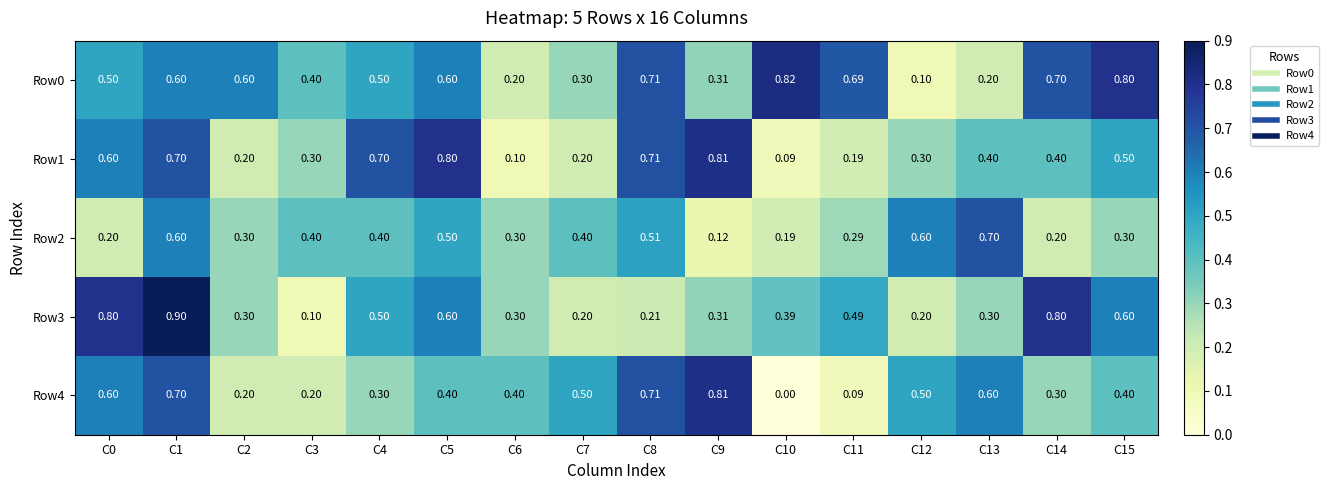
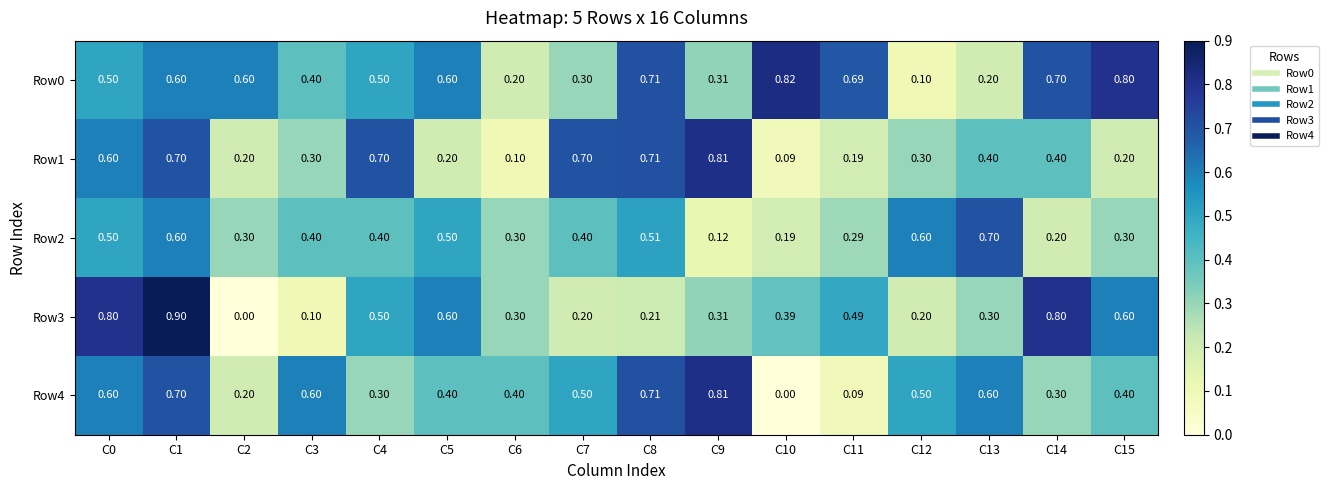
  {
    "Row0": {
      "C0": 0.50,
      "C1": 0.60,
      "C2": 0.60,
      "C3": 0.40,
      "C4": 0.50,
      "C5": 0.60,
      "C6": 0.20,
      "C7": 0.30,
      "C8": 0.71,
      "C9": 0.31,
      "C10": 0.82,
      "C11": 0.69,
      "C12": 0.10,
      "C13": 0.20,
      "C14": 0.70,
      "C15": 0.80
    },
    "Row1": {
      "C0": 0.60,
      "C1": 0.70,
      "C2": 0.20,
      "C3": 0.30,
      "C4": 0.70,
-     "C5": 0.80,
+     "C5": 0.20,
      "C6": 0.10,
-     "C7": 0.20,
+     "C7": 0.70,
      "C8": 0.71,
      "C9": 0.81,
      "C10": 0.09,
      "C11": 0.19,
      "C12": 0.30,
      "C13": 0.40,
      "C14": 0.40,
-     "C15": 0.50
+     "C15": 0.20
    },
    "Row2": {
-     "C0": 0.20,
+     "C0": 0.50,
      "C1": 0.60,
      "C2": 0.30,
      "C3": 0.40,
      "C4": 0.40,
      "C5": 0.50,
      "C6": 0.30,
      "C7": 0.40,
      "C8": 0.51,
      "C9": 0.12,
      "C10": 0.19,
      "C11": 0.29,
      "C12": 0.60,
      "C13": 0.70,
      "C14": 0.20,
      "C15": 0.30
    },
    "Row3": {
      "C0": 0.80,
      "C1": 0.90,
-     "C2": 0.30,
+     "C2": 0.00,
      "C3": 0.10,
      "C4": 0.50,
      "C5": 0.60,
      "C6": 0.30,
      "C7": 0.20,
      "C8": 0.21,
      "C9": 0.31,
      "C10": 0.39,
      "C11": 0.49,
      "C12": 0.20,
      "C13": 0.30,
      "C14": 0.80,
      "C15": 0.60
    },
    "Row4": {
      "C0": 0.60,
      "C1": 0.70,
      "C2": 0.20,
-     "C3": 0.20,
+     "C3": 0.60,
      "C4": 0.30,
      "C5": 0.40,
      "C6": 0.40,
      "C7": 0.50,
      "C8": 0.71,
      "C9": 0.81,
      "C10": 0.00,
      "C11": 0.09,
      "C12": 0.50,
      "C13": 0.60,
      "C14": 0.30,
      "C15": 0.40
    }
  }
